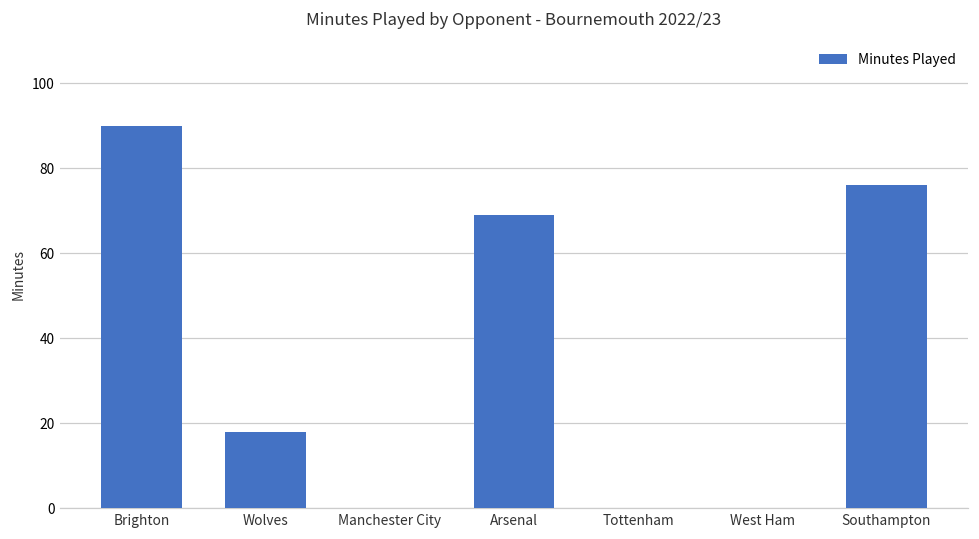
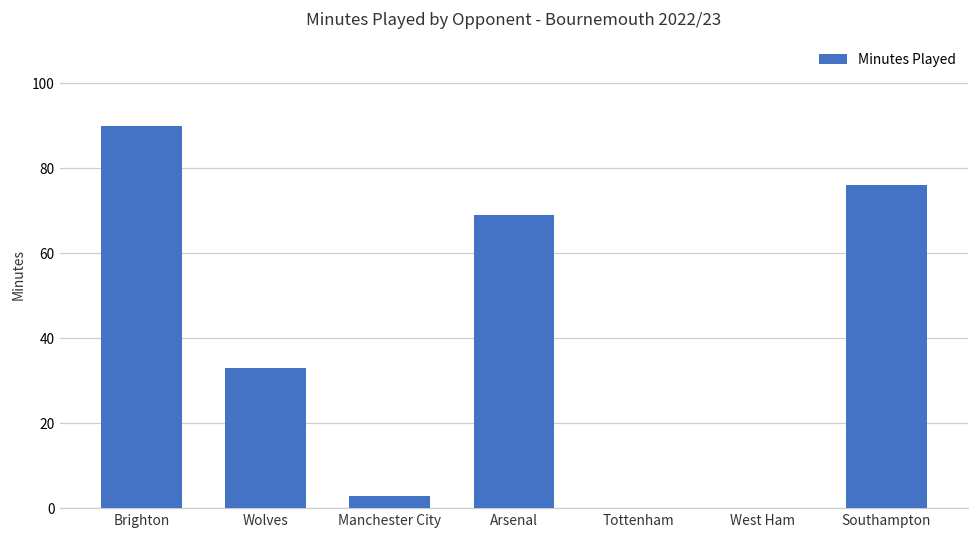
  {
    "Brighton": 90,
-   "Wolves": 18,
-   "Manchester City": 0,
+   "Wolves": 33,
+   "Manchester City": 3,
    "Arsenal": 69,
    "Tottenham": 0,
    "West Ham": 0,
    "Southampton": 76
  }
